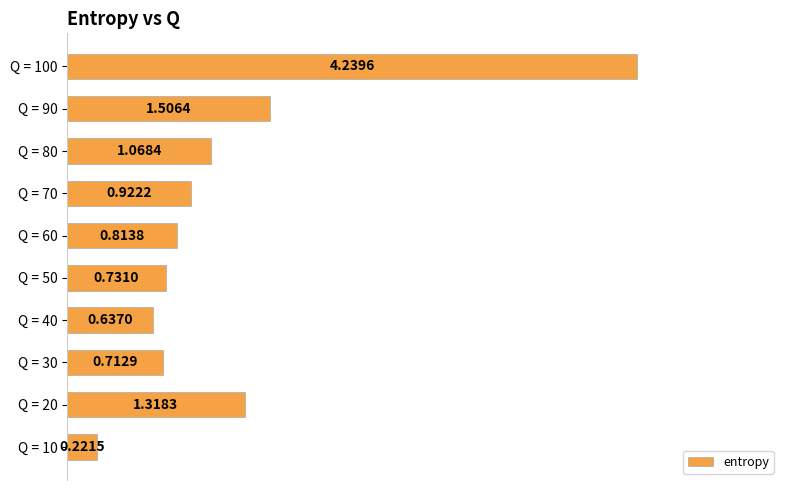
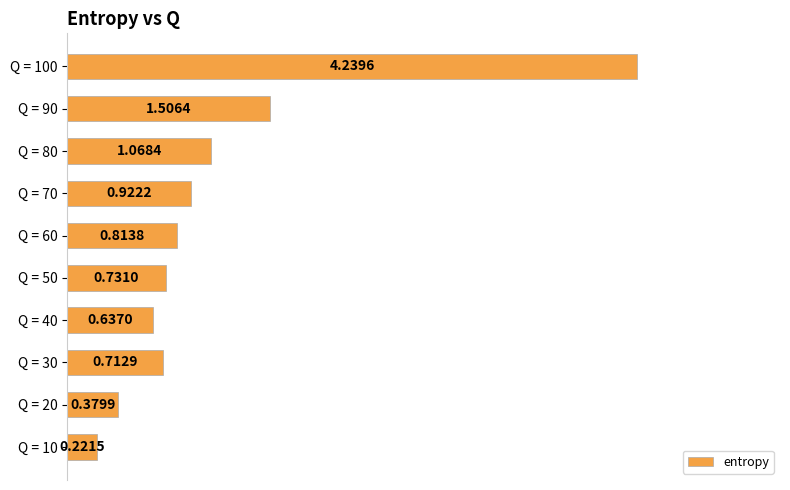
  {
    "Q = 100": 4.2396,
    "Q = 90": 1.5064,
    "Q = 80": 1.0684,
    "Q = 70": 0.9222,
    "Q = 60": 0.8138,
    "Q = 50": 0.7310,
    "Q = 40": 0.6370,
    "Q = 30": 0.7129,
-   "Q = 20": 1.3183,
+   "Q = 20": 0.3799,
    "Q = 10": 0.2215
  }
